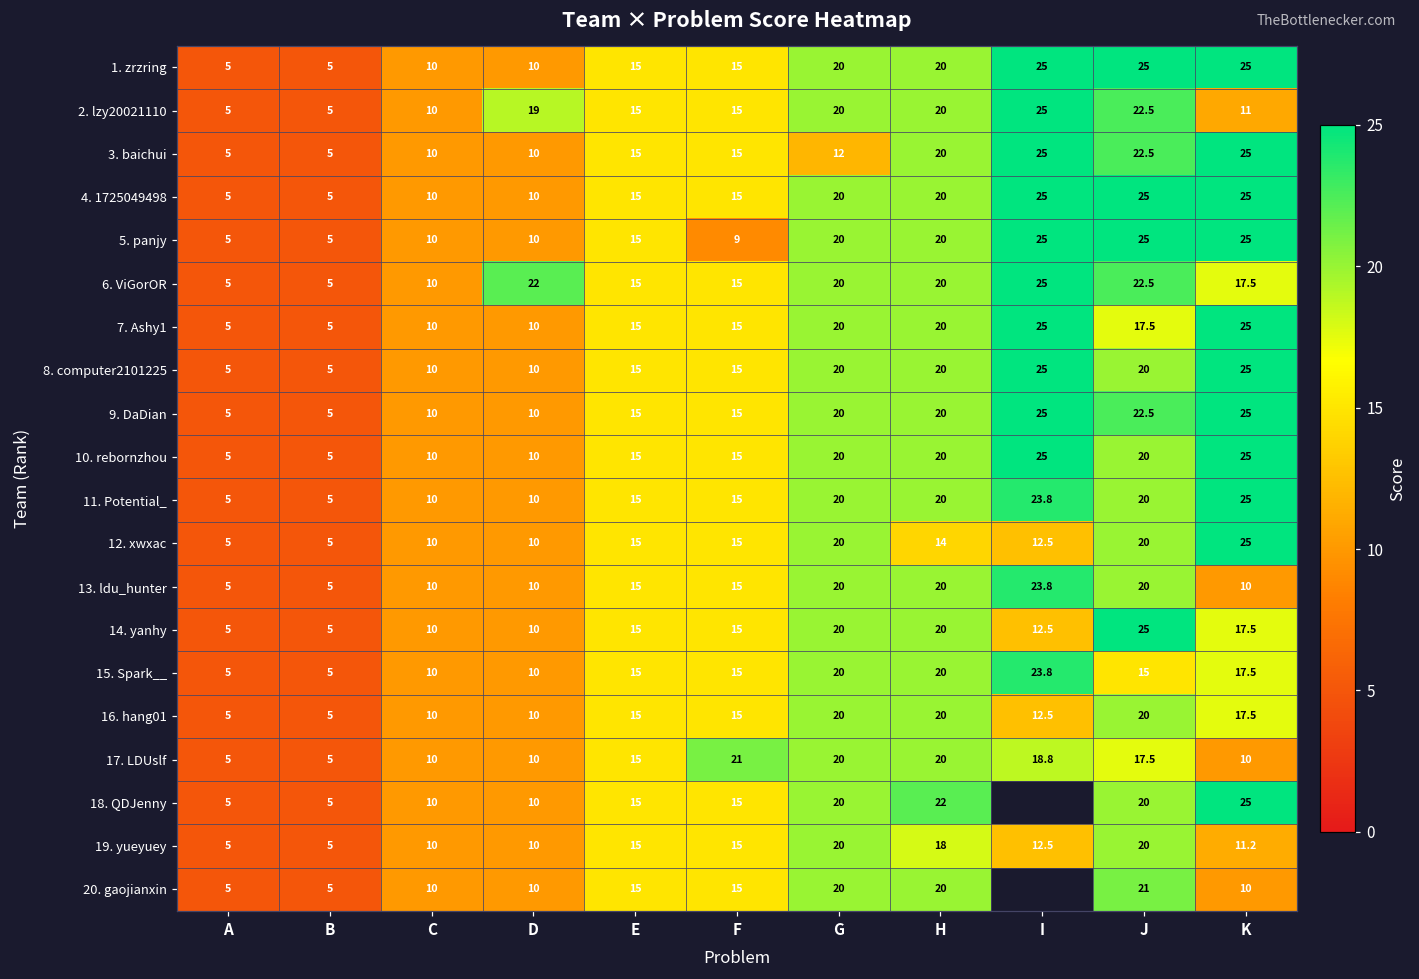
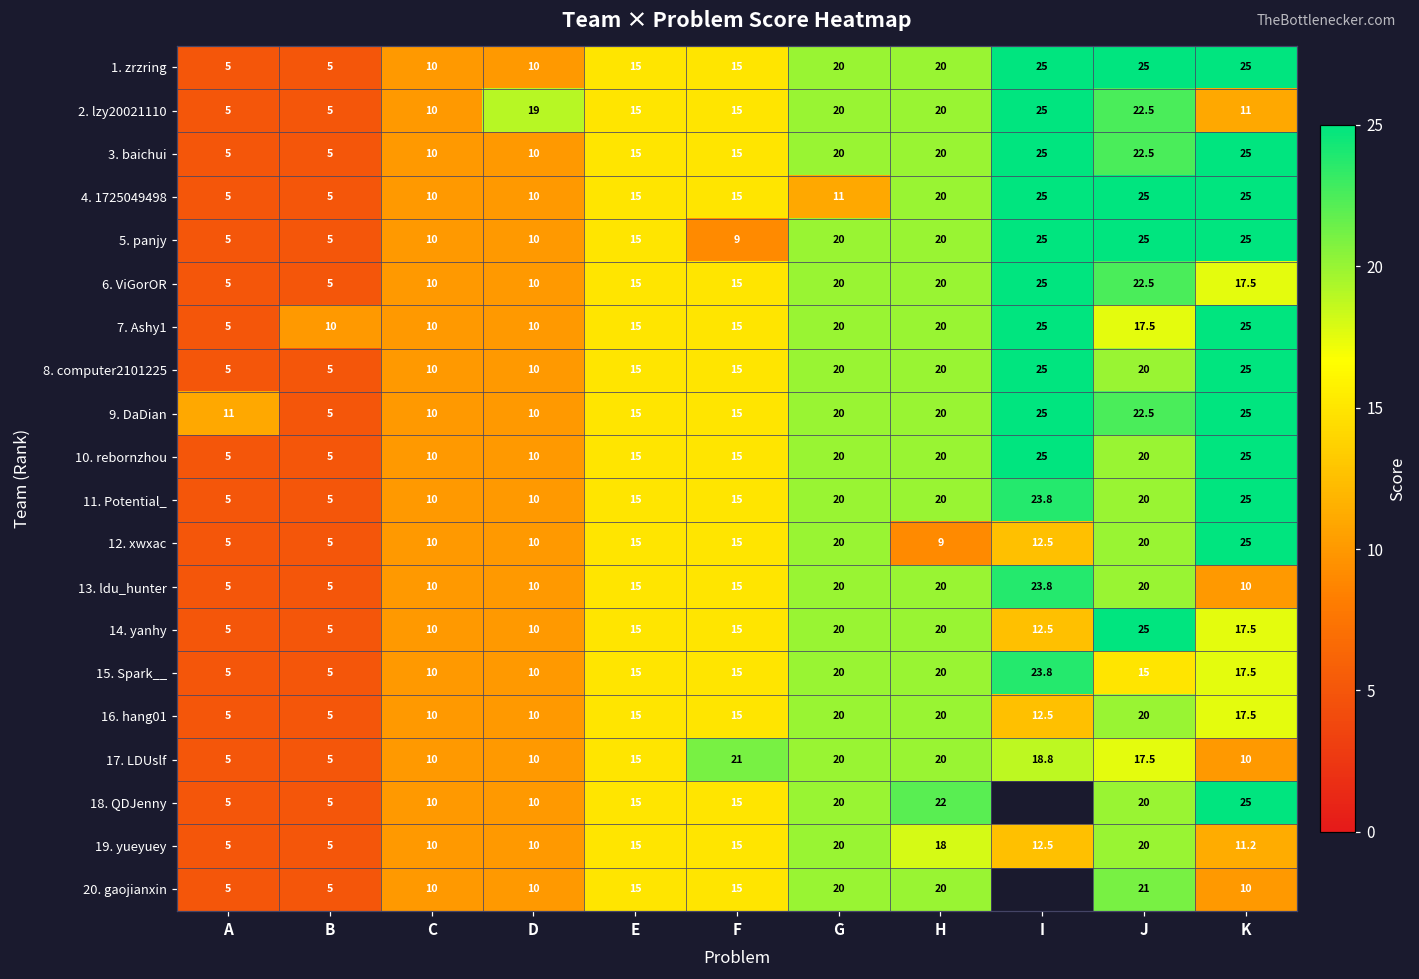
  {
    "3. baichui": {
      "A": 5,
      "B": 5,
      "C": 10,
      "D": 10,
      "E": 15,
      "F": 15,
-     "G": 12,
+     "G": 20,
      "H": 20,
      "I": 25,
      "J": 22.5,
      "K": 25
    },
    "4. 1725049498": {
      "A": 5,
      "B": 5,
      "C": 10,
      "D": 10,
      "E": 15,
      "F": 15,
-     "G": 20,
+     "G": 11,
      "H": 20,
      "I": 25,
      "J": 25,
      "K": 25
    },
    "6. ViGorOR": {
      "A": 5,
      "B": 5,
      "C": 10,
-     "D": 22,
+     "D": 10,
      "E": 15,
      "F": 15,
      "G": 20,
      "H": 20,
      "I": 25,
      "J": 22.5,
      "K": 17.5
    },
    "7. Ashy1": {
      "A": 5,
-     "B": 5,
+     "B": 10,
      "C": 10,
      "D": 10,
      "E": 15,
      "F": 15,
      "G": 20,
      "H": 20,
      "I": 25,
      "J": 17.5,
      "K": 25
    },
    "9. DaDian": {
-     "A": 5,
+     "A": 11,
      "B": 5,
      "C": 10,
      "D": 10,
      "E": 15,
      "F": 15,
      "G": 20,
      "H": 20,
      "I": 25,
      "J": 22.5,
      "K": 25
    },
    "12. xwxac": {
      "A": 5,
      "B": 5,
      "C": 10,
      "D": 10,
      "E": 15,
      "F": 15,
      "G": 20,
-     "H": 14,
+     "H": 9,
      "I": 12.5,
      "J": 20,
      "K": 25
    }
  }
